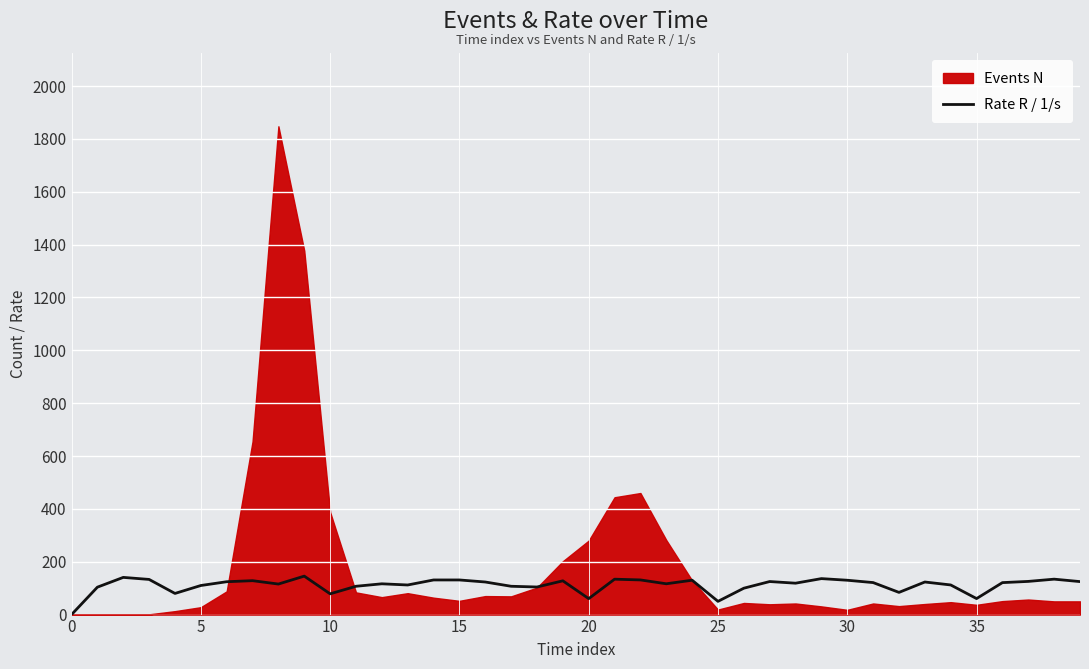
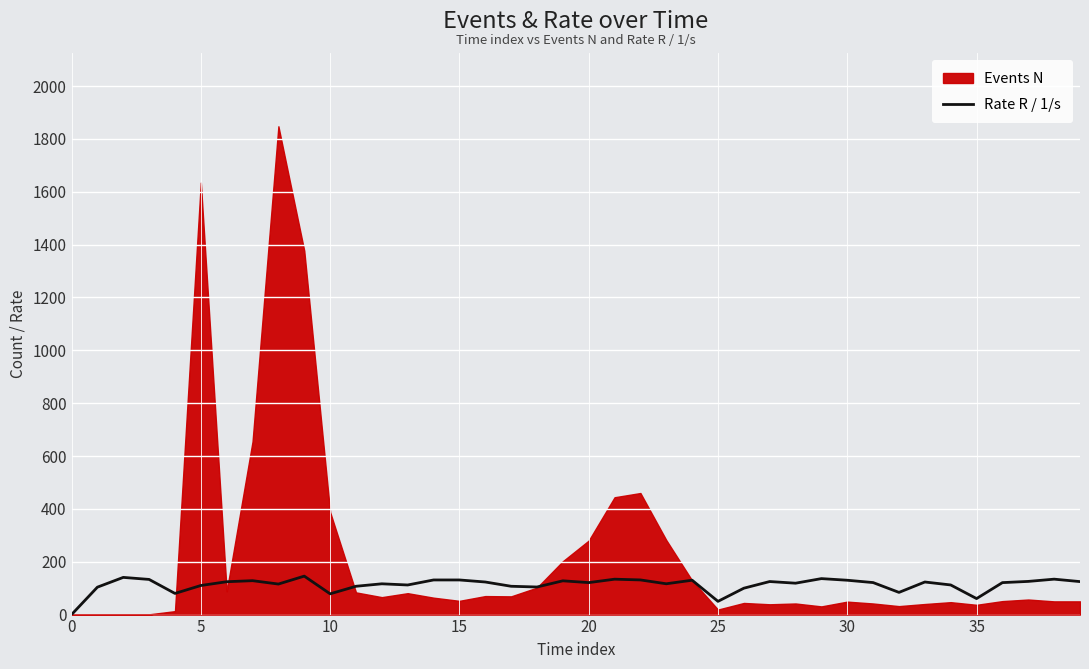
  {
    "Events N": {
-     "5": 30,
+     "5": 1640,
      "10": 390,
      "15": 50,
      "20": 280,
      "25": 20,
-     "30": 20,
+     "30": 50,
      "35": 40
    },
    "Rate R / 1/s": {
      "5": 110,
      "10": 80,
      "15": 130,
-     "20": 60,
+     "20": 120,
      "25": 50,
      "30": 130,
      "35": 60
    }
  }
